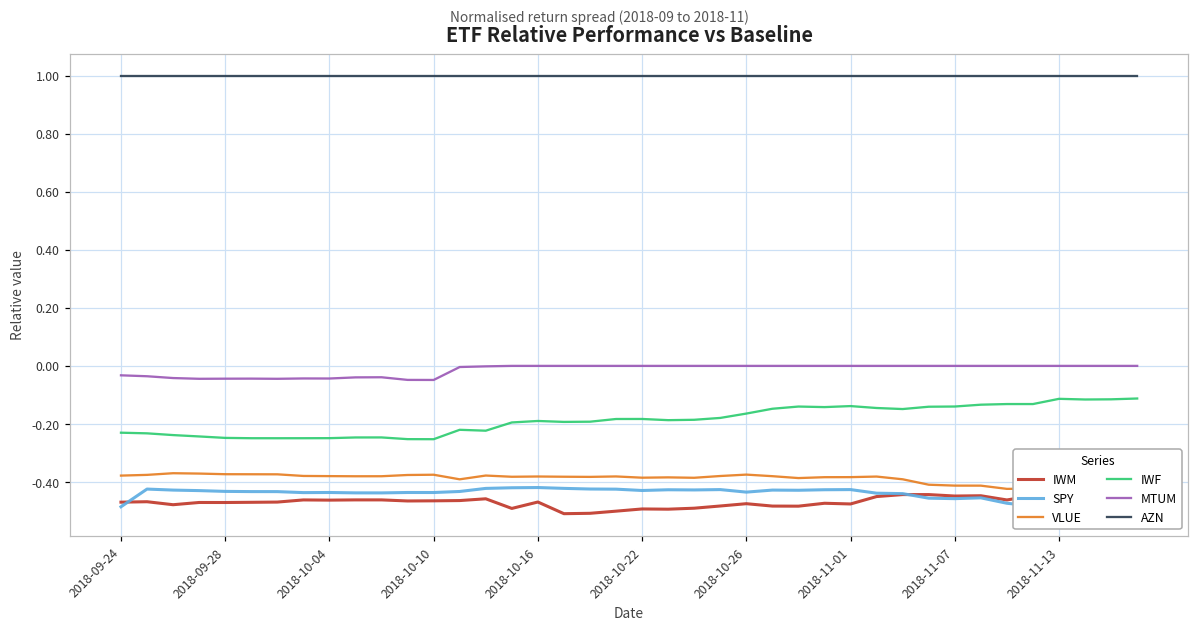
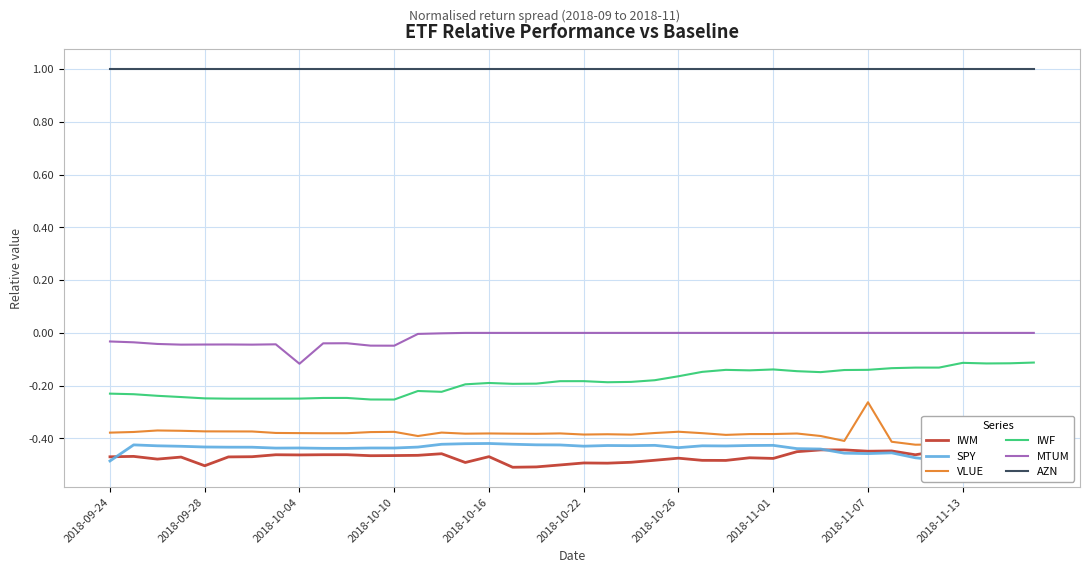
  {
    "IWM": {
      "2018-09-24": -0.47,
-     "2018-09-28": -0.47,
+     "2018-09-28": -0.50,
      "2018-10-04": -0.46,
      "2018-10-10": -0.46,
      "2018-10-16": -0.47,
      "2018-10-22": -0.49,
      "2018-10-26": -0.47,
      "2018-11-01": -0.48
    },
    "SPY": {
      "2018-09-24": -0.49,
      "2018-09-28": -0.43,
      "2018-10-04": -0.44,
      "2018-10-10": -0.44,
      "2018-10-16": -0.42,
      "2018-10-22": -0.43,
      "2018-10-26": -0.43,
      "2018-11-01": -0.43
    },
    "VLUE": {
      "2018-09-24": -0.38,
      "2018-09-28": -0.37,
      "2018-10-04": -0.38,
      "2018-10-10": -0.38,
      "2018-10-16": -0.38,
      "2018-10-22": -0.39,
      "2018-10-26": -0.37,
      "2018-11-01": -0.38,
-     "2018-11-07": -0.41
+     "2018-11-07": -0.26
    },
    "IWF": {
      "2018-09-24": -0.23,
      "2018-09-28": -0.25,
      "2018-10-04": -0.25,
      "2018-10-10": -0.25,
      "2018-10-16": -0.19,
      "2018-10-22": -0.18,
      "2018-10-26": -0.16,
      "2018-11-01": -0.14,
      "2018-11-07": -0.14,
      "2018-11-13": -0.11
    },
    "MTUM": {
      "2018-09-24": -0.03,
      "2018-09-28": -0.04,
-     "2018-10-04": -0.04,
+     "2018-10-04": -0.12,
      "2018-10-10": -0.05,
      "2018-10-16": 0.00,
      "2018-10-22": 0.00,
      "2018-10-26": 0.00,
      "2018-11-01": 0.00,
      "2018-11-07": 0.00,
      "2018-11-13": 0.00
    },
    "AZN": {
      "2018-09-24": 1.00,
      "2018-09-28": 1.00,
      "2018-10-04": 1.00,
      "2018-10-10": 1.00,
      "2018-10-16": 1.00,
      "2018-10-22": 1.00,
      "2018-10-26": 1.00,
      "2018-11-01": 1.00,
      "2018-11-07": 1.00,
      "2018-11-13": 1.00
    }
  }
